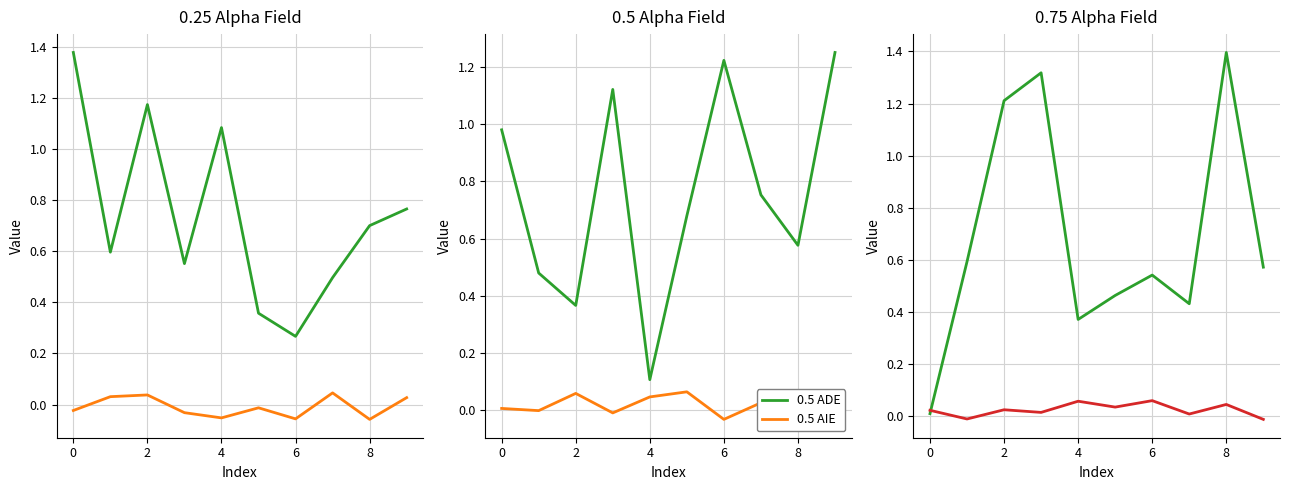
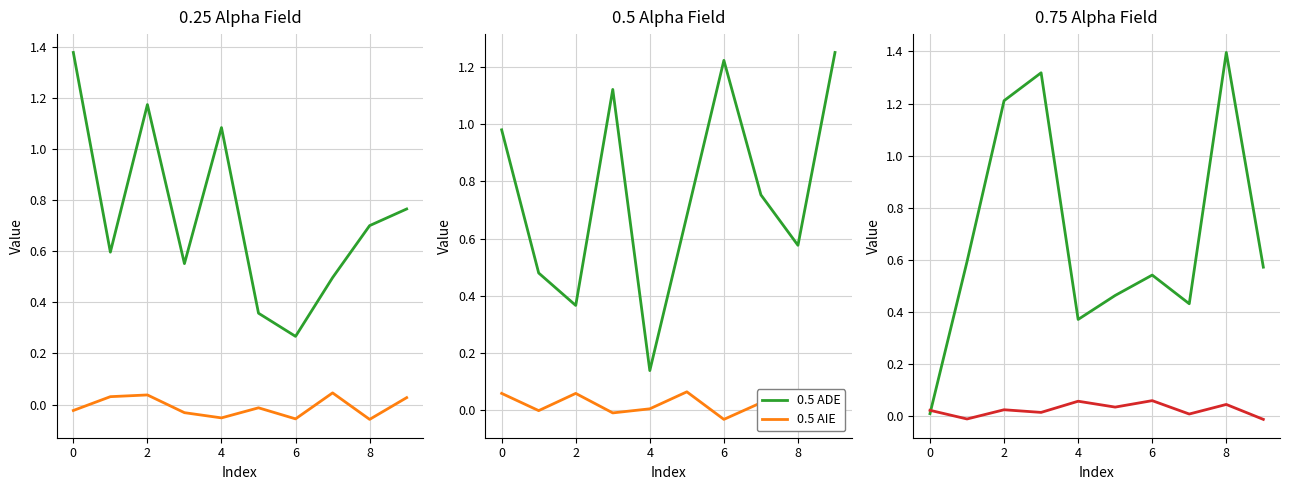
  {
    "0.5 Alpha Field": {
      "0.5 ADE": {
        "0": 0.98,
        "2": 0.37,
-       "4": 0.11,
+       "4": 0.14,
        "6": 1.22,
        "8": 0.58
      },
      "0.5 AIE": {
-       "0": 0.00,
+       "0": 0.06,
        "2": 0.06,
-       "4": 0.04,
+       "4": 0.00,
        "6": -0.03
      }
    }
  }
